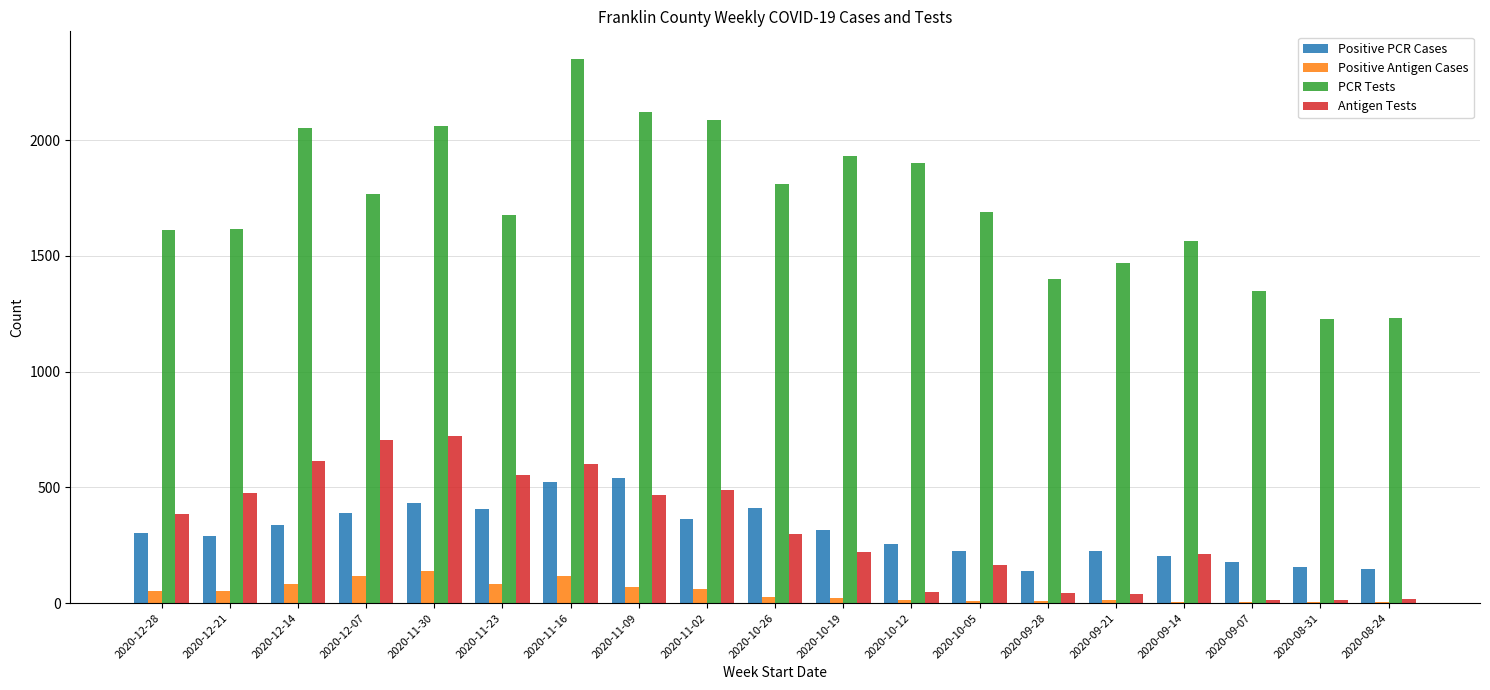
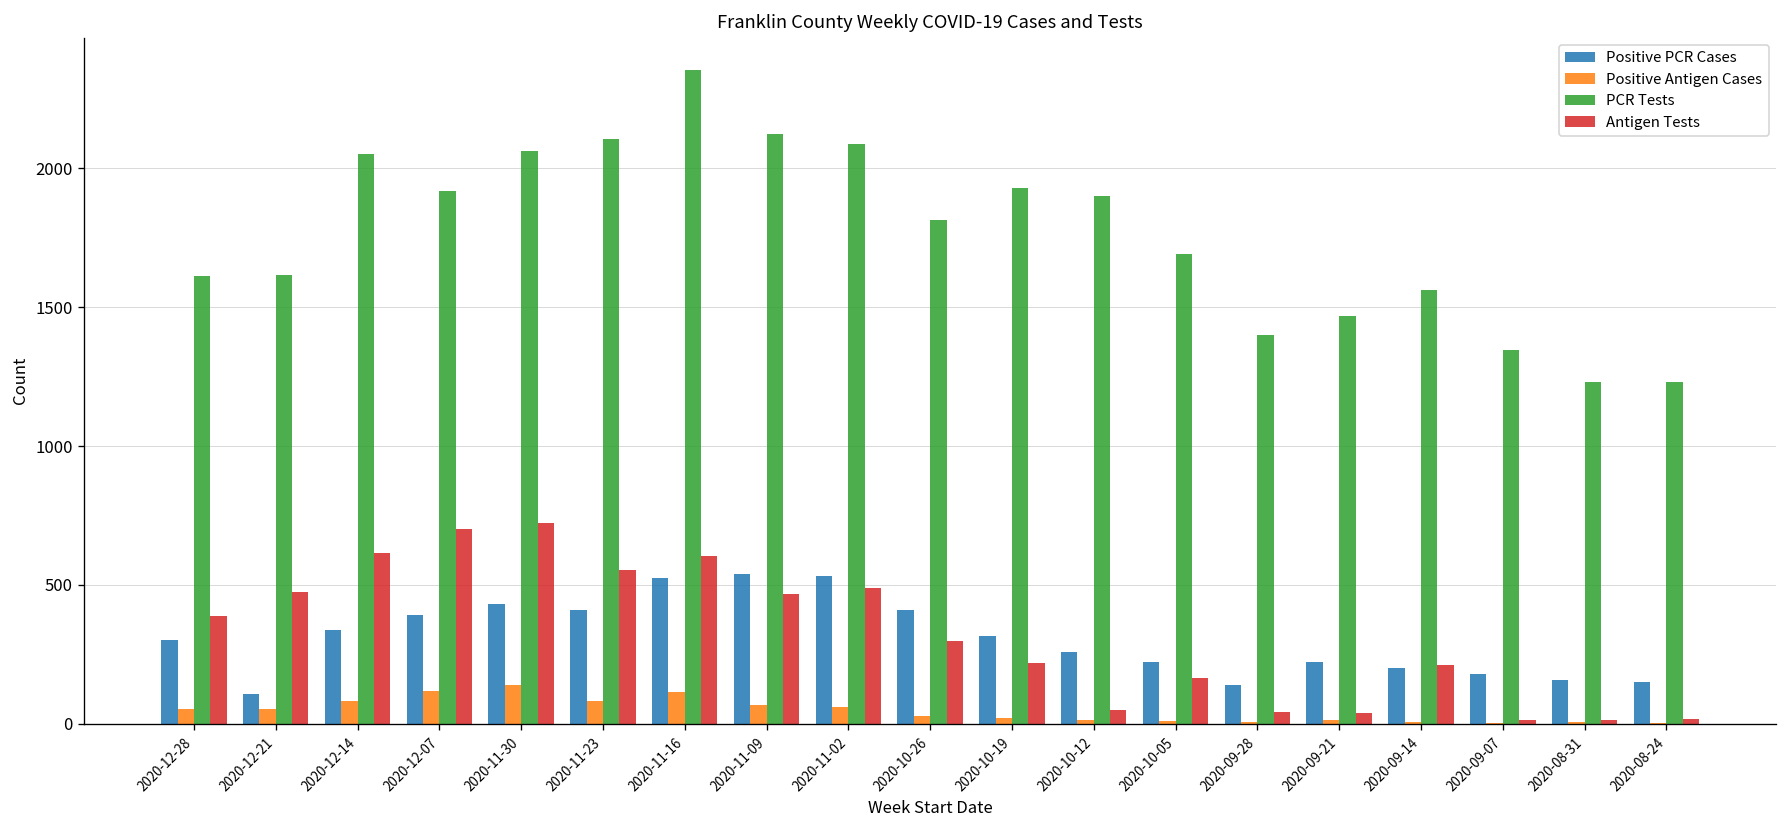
  {
    "Positive PCR Cases": {
      "2020-12-28": 300,
-     "2020-12-21": 290,
+     "2020-12-21": 110,
      "2020-12-14": 340,
      "2020-12-07": 390,
      "2020-11-30": 430,
      "2020-11-23": 410,
      "2020-11-16": 530,
      "2020-11-09": 540,
-     "2020-11-02": 360,
+     "2020-11-02": 530,
      "2020-10-26": 410,
      "2020-10-19": 320,
      "2020-10-12": 260,
      "2020-10-05": 220,
      "2020-09-28": 140,
      "2020-09-21": 220,
      "2020-09-14": 200,
      "2020-09-07": 180,
      "2020-08-31": 160,
      "2020-08-24": 150
    },
    "Positive Antigen Cases": {
      "2020-12-28": 50,
      "2020-12-21": 50,
      "2020-12-14": 80,
      "2020-12-07": 120,
      "2020-11-30": 140,
      "2020-11-23": 80,
      "2020-11-16": 120,
      "2020-11-09": 70,
      "2020-11-02": 60,
      "2020-10-26": 30,
      "2020-10-19": 20,
      "2020-10-12": 20,
      "2020-09-21": 10
    },
    "PCR Tests": {
      "2020-12-28": 1610,
      "2020-12-21": 1620,
      "2020-12-14": 2050,
-     "2020-12-07": 1770,
+     "2020-12-07": 1920,
      "2020-11-30": 2060,
-     "2020-11-23": 1680,
+     "2020-11-23": 2110,
      "2020-11-16": 2350,
      "2020-11-09": 2120,
      "2020-11-02": 2090,
      "2020-10-26": 1810,
      "2020-10-19": 1930,
      "2020-10-12": 1900,
      "2020-10-05": 1690,
      "2020-09-28": 1400,
      "2020-09-21": 1470,
      "2020-09-14": 1560,
      "2020-09-07": 1350,
      "2020-08-31": 1230,
      "2020-08-24": 1230
    },
    "Antigen Tests": {
      "2020-12-28": 390,
      "2020-12-21": 480,
      "2020-12-14": 610,
      "2020-12-07": 700,
      "2020-11-30": 720,
      "2020-11-23": 550,
      "2020-11-16": 600,
      "2020-11-09": 470,
      "2020-11-02": 490,
      "2020-10-26": 300,
      "2020-10-19": 220,
      "2020-10-12": 50,
      "2020-10-05": 170,
      "2020-09-28": 40,
      "2020-09-21": 40,
      "2020-09-14": 210,
      "2020-09-07": 20,
      "2020-08-31": 10,
      "2020-08-24": 20
    }
  }
